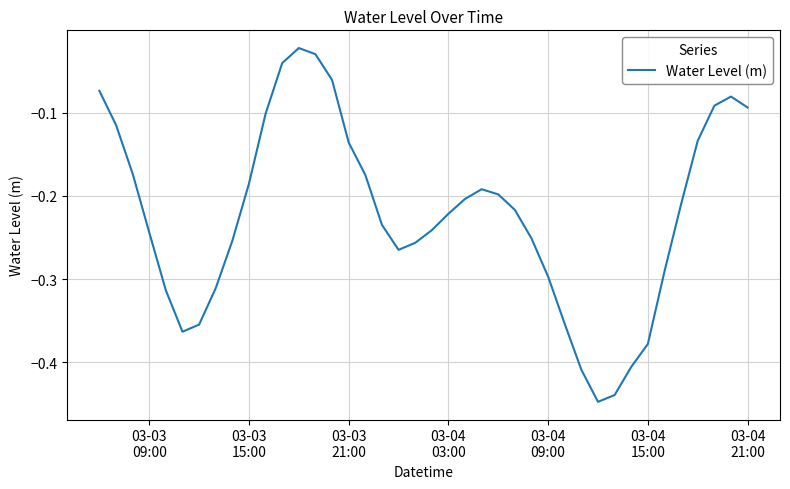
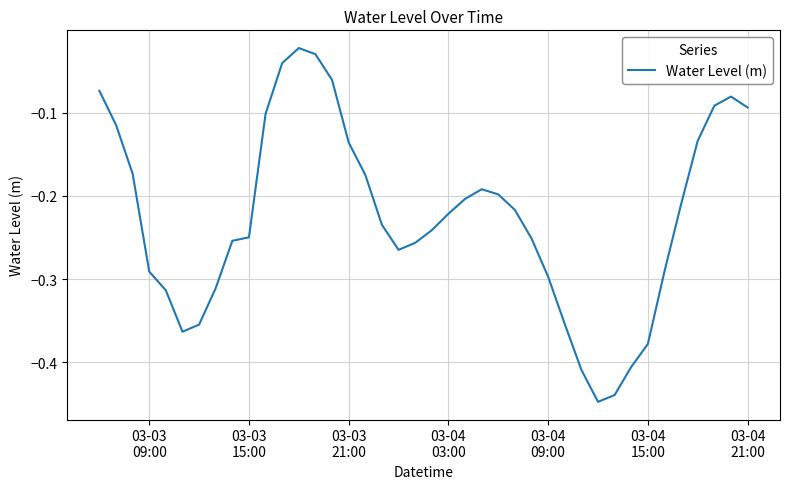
  {
-   "03-03 09:00": -0.24,
-   "03-03 15:00": -0.19,
+   "03-03 09:00": -0.29,
+   "03-03 15:00": -0.25,
    "03-03 21:00": -0.14,
    "03-04 03:00": -0.22,
    "03-04 09:00": -0.30,
    "03-04 15:00": -0.38,
    "03-04 21:00": -0.09
  }
